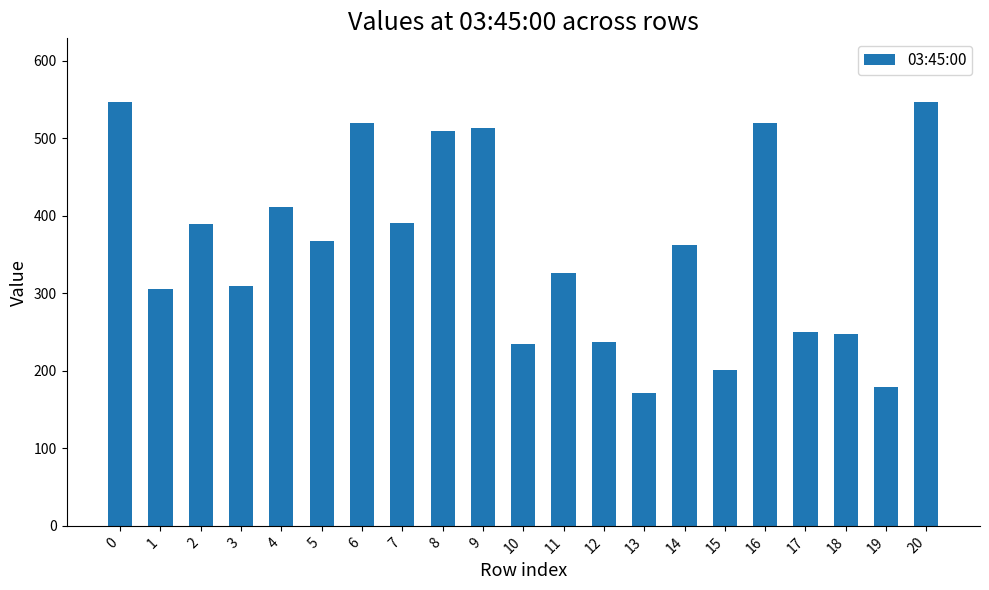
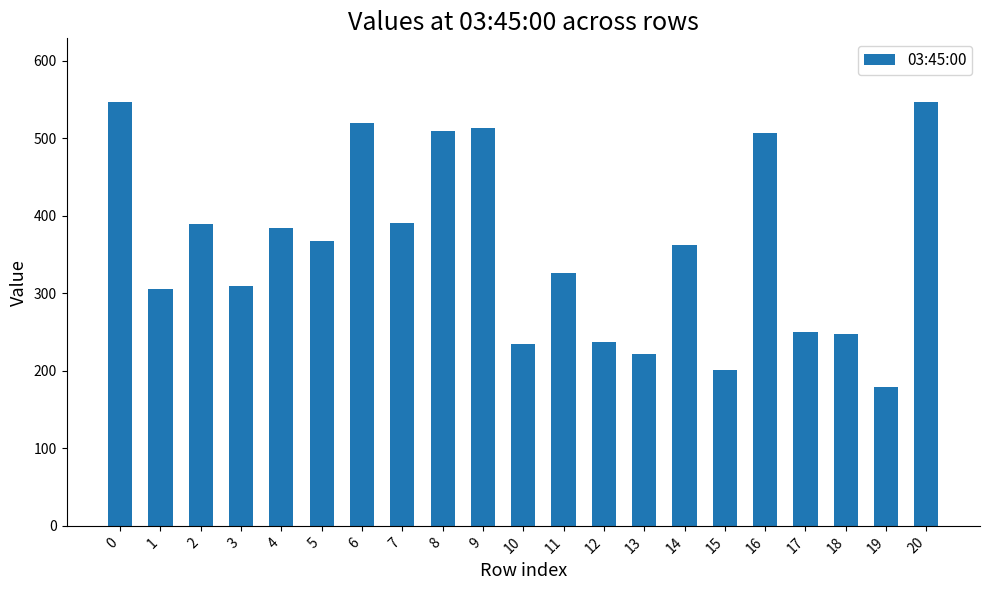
  {
    "0": 550,
    "1": 310,
    "2": 390,
    "3": 310,
-   "4": 410,
+   "4": 380,
    "5": 370,
    "6": 520,
    "7": 390,
    "8": 510,
    "9": 510,
    "10": 240,
    "11": 330,
    "12": 240,
-   "13": 170,
+   "13": 220,
    "14": 360,
    "15": 200,
-   "16": 520,
+   "16": 510,
    "17": 250,
    "18": 250,
    "19": 180,
    "20": 550
  }
